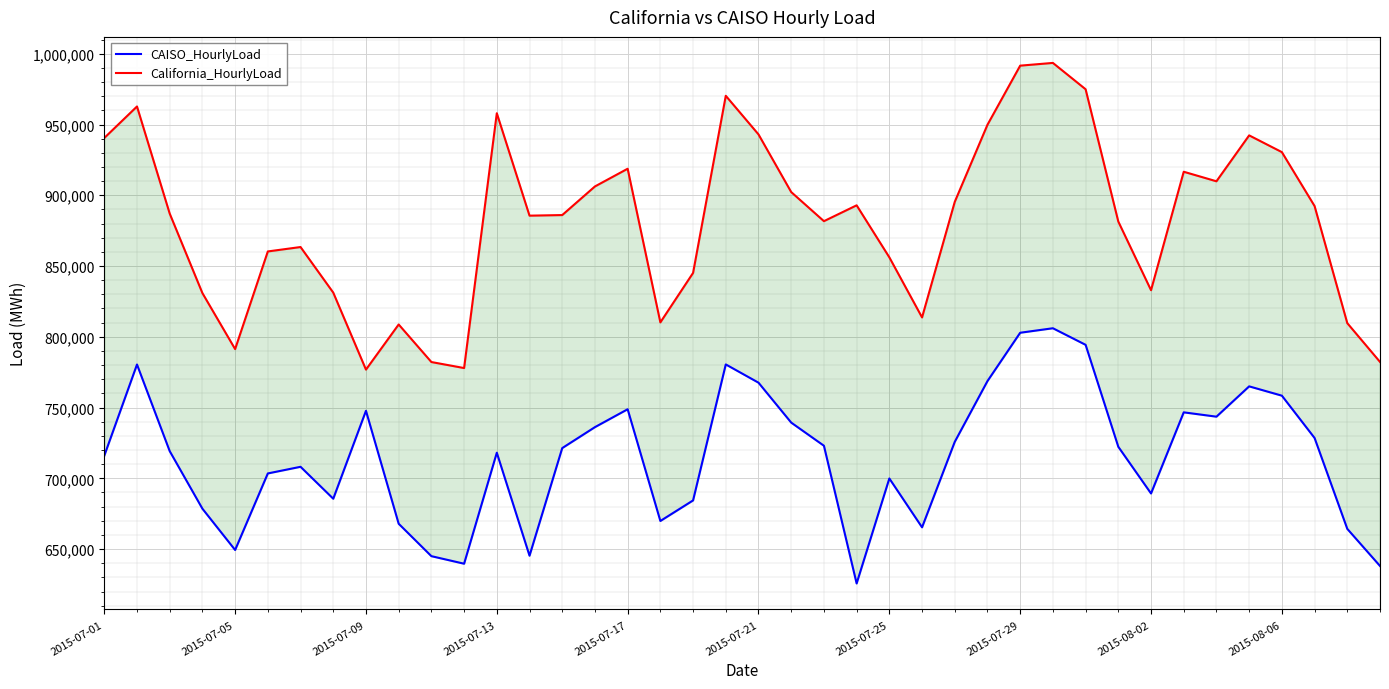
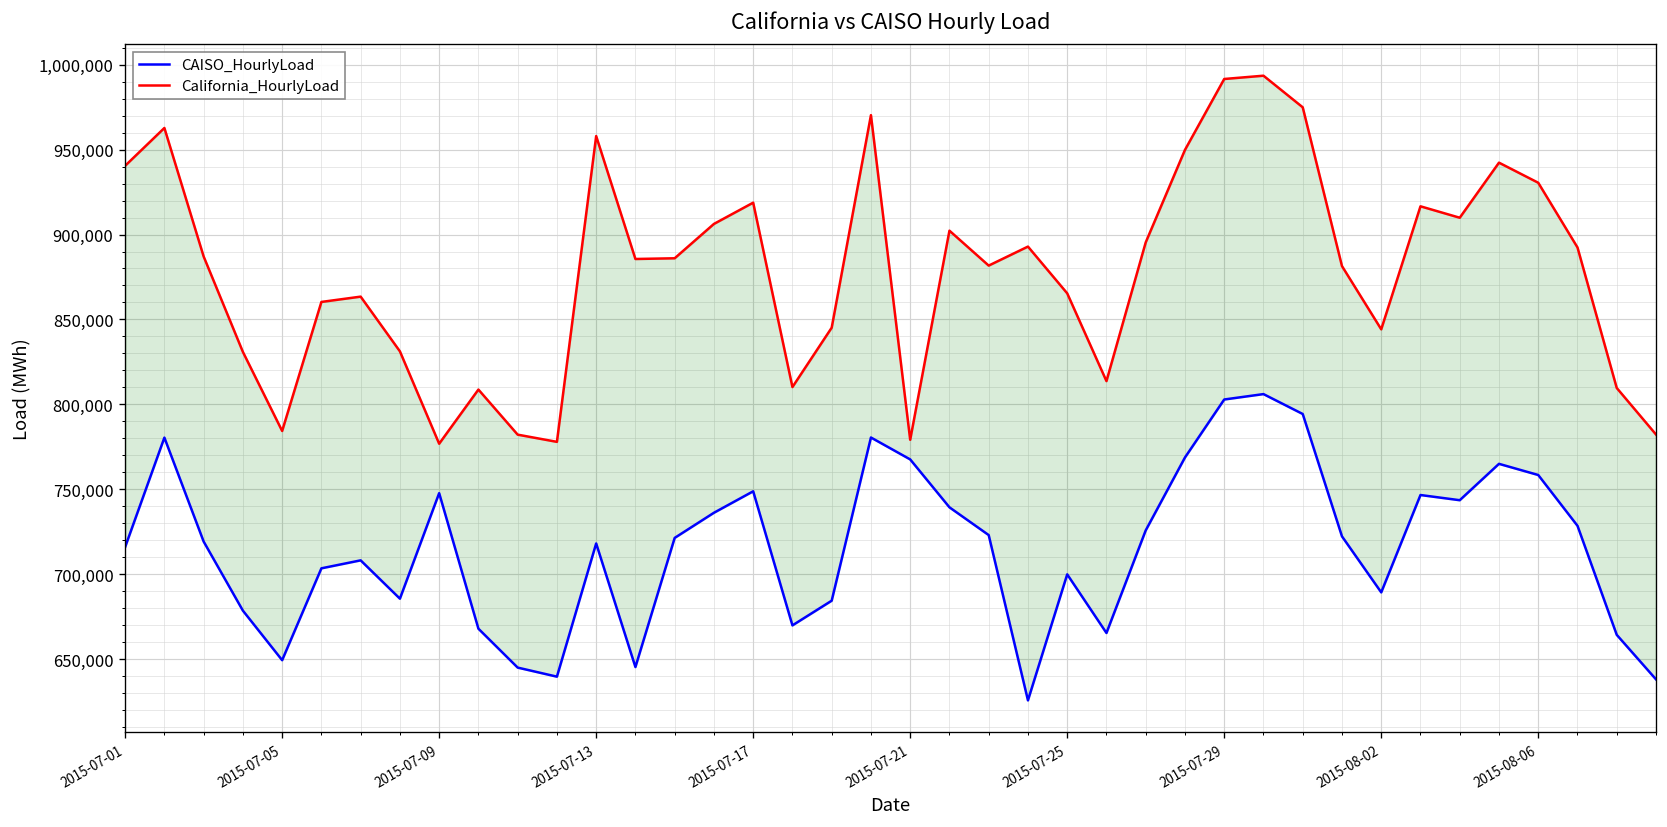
  {
    "CAISO_HourlyLoad": {
      "2015-07-01": "716,000",
      "2015-07-05": "649,000",
      "2015-07-09": "748,000",
      "2015-07-13": "718,000",
      "2015-07-17": "749,000",
      "2015-07-21": "768,000",
      "2015-07-25": "700,000",
      "2015-07-29": "803,000",
      "2015-08-02": "689,000",
      "2015-08-06": "758,000"
    },
    "California_HourlyLoad": {
      "2015-07-01": "940,000",
-     "2015-07-05": "791,000",
+     "2015-07-05": "784,000",
      "2015-07-09": "777,000",
      "2015-07-13": "958,000",
      "2015-07-17": "919,000",
-     "2015-07-21": "943,000",
-     "2015-07-25": "856,000",
+     "2015-07-21": "779,000",
+     "2015-07-25": "865,000",
      "2015-07-29": "992,000",
-     "2015-08-02": "833,000",
+     "2015-08-02": "844,000",
      "2015-08-06": "930,000"
    }
  }
